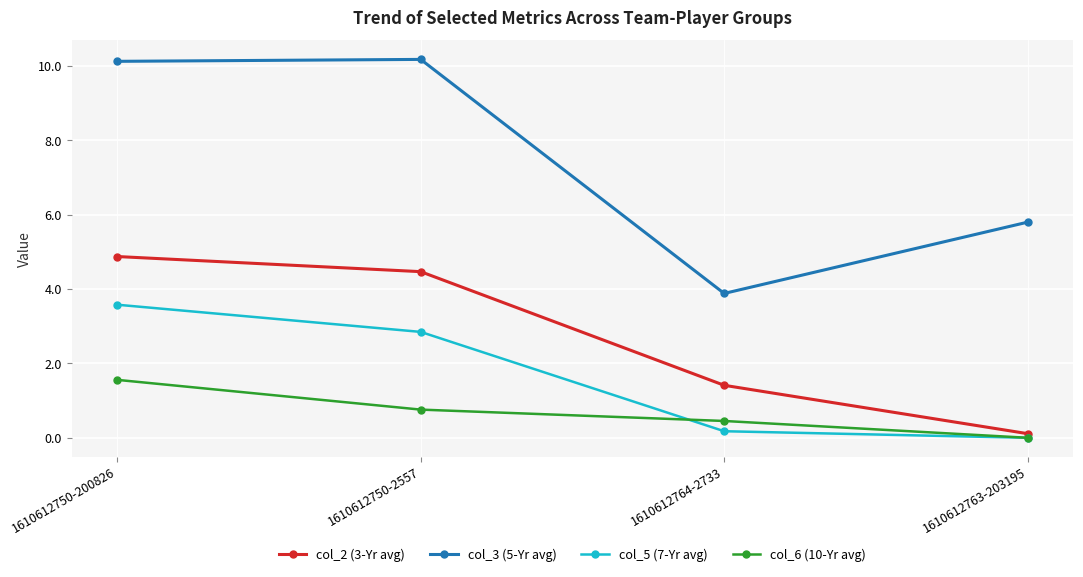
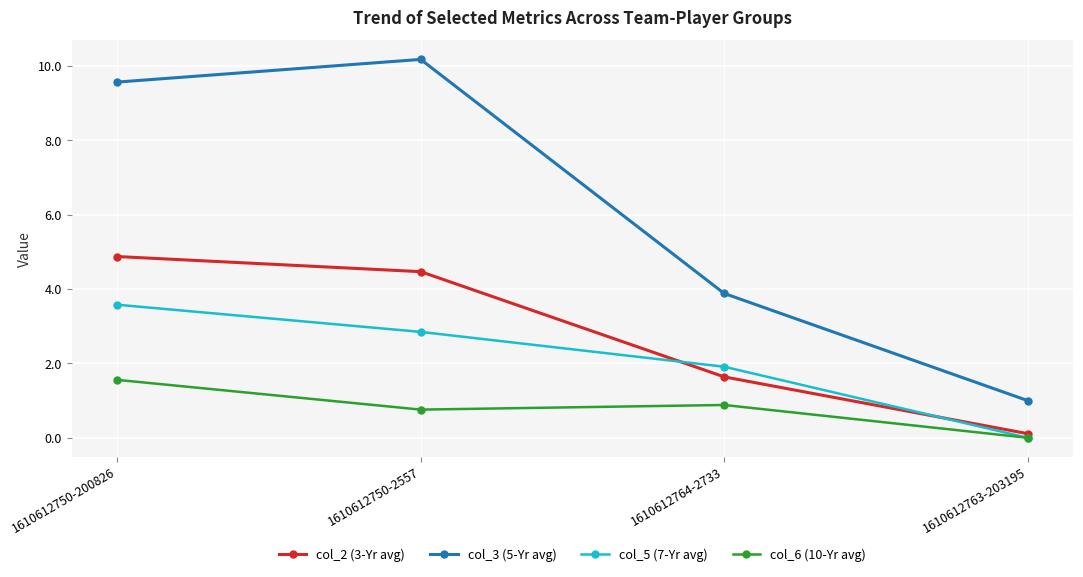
  {
    "col_2 (3-Yr avg)": {
      "1610612750-200826": 4.9,
      "1610612750-2557": 4.5,
-     "1610612764-2733": 1.4,
+     "1610612764-2733": 1.6,
      "1610612763-203195": 0.1
    },
    "col_3 (5-Yr avg)": {
-     "1610612750-200826": 10.1,
+     "1610612750-200826": 9.6,
      "1610612750-2557": 10.2,
      "1610612764-2733": 3.9,
-     "1610612763-203195": 5.8
+     "1610612763-203195": 1.0
    },
    "col_5 (7-Yr avg)": {
      "1610612750-200826": 3.6,
      "1610612750-2557": 2.8,
-     "1610612764-2733": 0.2
+     "1610612764-2733": 1.9
    },
    "col_6 (10-Yr avg)": {
      "1610612750-200826": 1.6,
      "1610612750-2557": 0.8,
-     "1610612764-2733": 0.5
+     "1610612764-2733": 0.9
    }
  }
